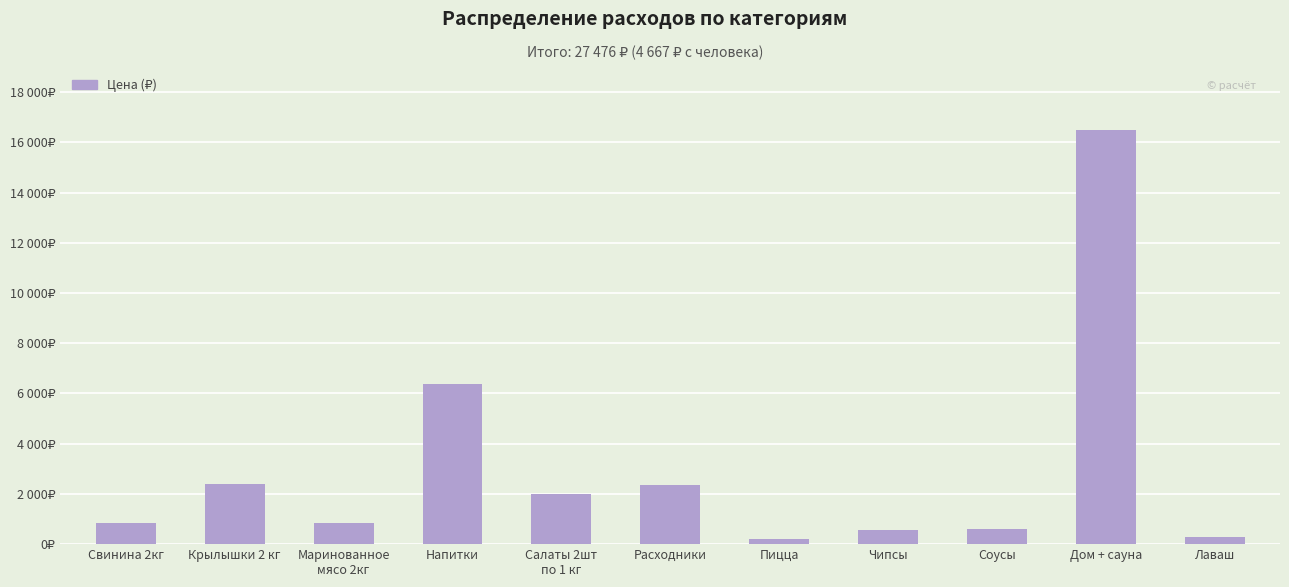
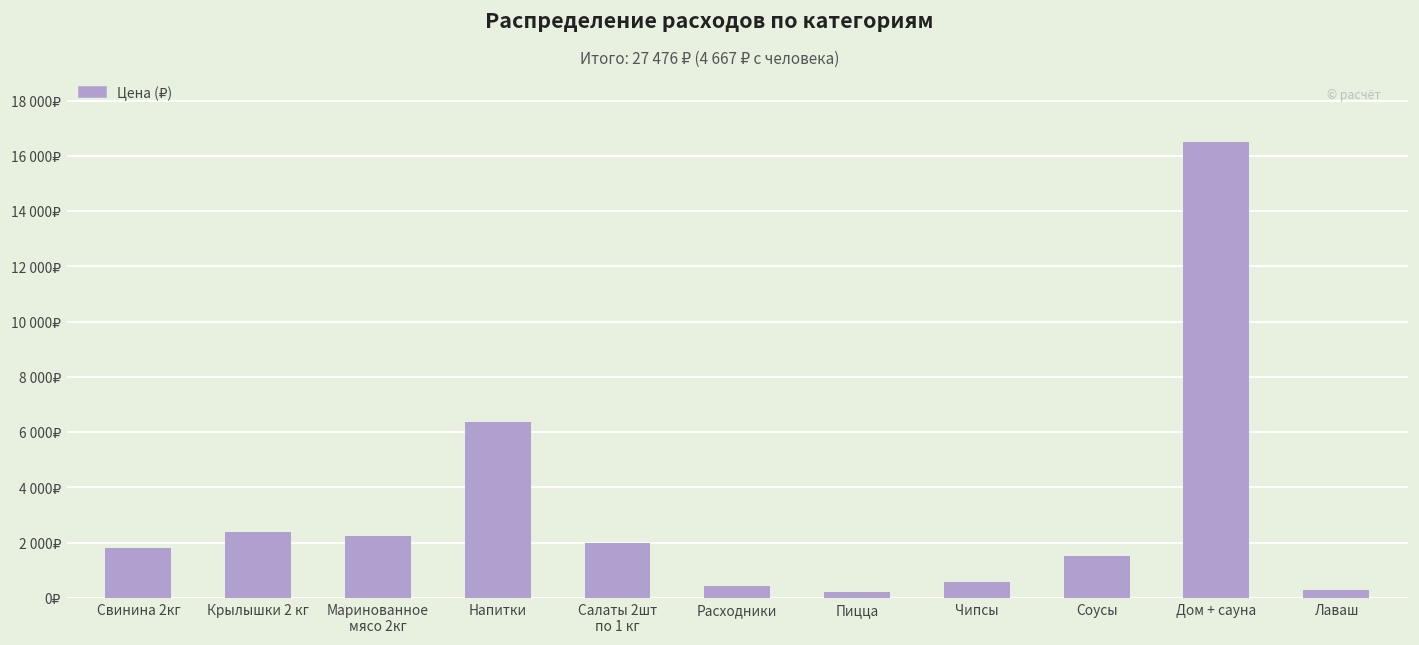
  {
-   "Свинина 2кг": "800₽",
+   "Свинина 2кг": "1800₽",
    "Крылышки 2 кг": "2400₽",
-   "Маринованное мясо 2кг": "800₽",
+   "Маринованное мясо 2кг": "2200₽",
    "Напитки": "6400₽",
    "Салаты 2шт по 1 кг": "2000₽",
-   "Расходники": "2300₽",
+   "Расходники": "400₽",
    "Пицца": "200₽",
    "Чипсы": "600₽",
-   "Соусы": "600₽",
+   "Соусы": "1500₽",
    "Дом + сауна": "16500₽",
    "Лаваш": "300₽"
  }
